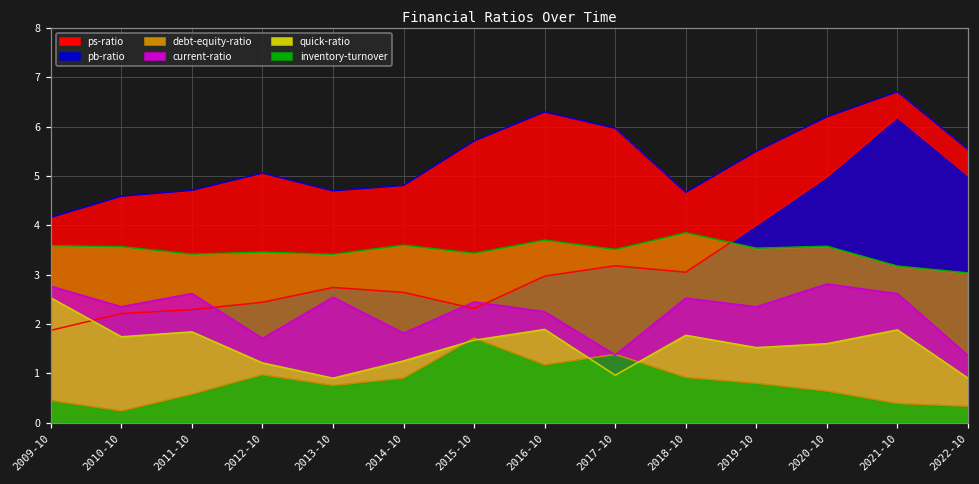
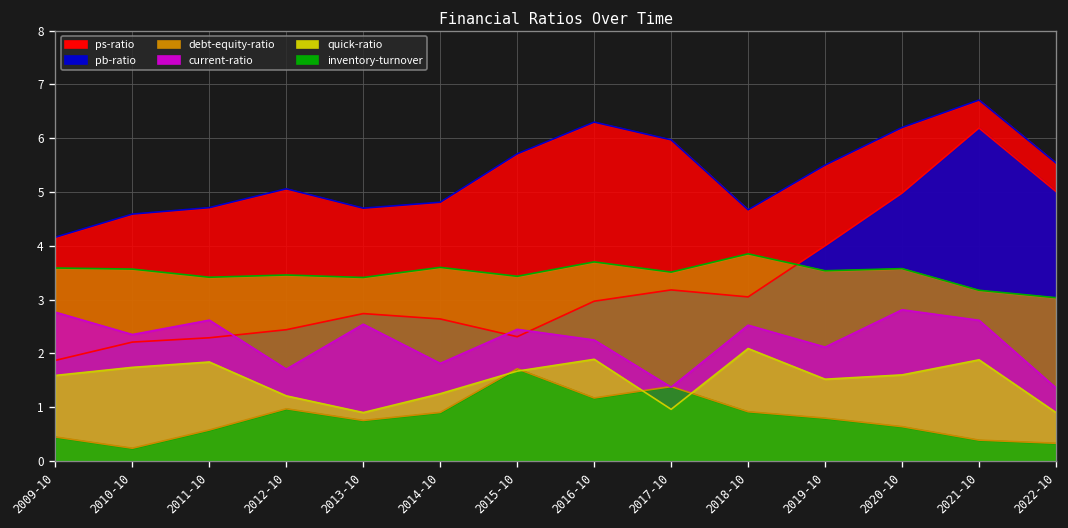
  {
    "current-ratio": {
      "2009-10": 2.8,
      "2010-10": 2.4,
      "2011-10": 2.6,
      "2012-10": 1.7,
      "2013-10": 2.5,
      "2014-10": 1.8,
      "2015-10": 2.4,
      "2016-10": 2.2,
      "2018-10": 2.5,
-     "2019-10": 2.3,
+     "2019-10": 2.1,
      "2020-10": 2.8,
      "2021-10": 2.6,
      "2022-10": 1.4
    },
    "quick-ratio": {
-     "2009-10": 2.5,
+     "2009-10": 1.6,
      "2010-10": 1.7,
      "2011-10": 1.8,
      "2012-10": 1.2,
      "2013-10": 0.9,
      "2014-10": 1.3,
      "2016-10": 1.9,
      "2017-10": 1.0,
-     "2018-10": 1.8,
+     "2018-10": 2.1,
      "2019-10": 1.5,
      "2020-10": 1.6,
      "2021-10": 1.9,
      "2022-10": 0.9
    }
  }
